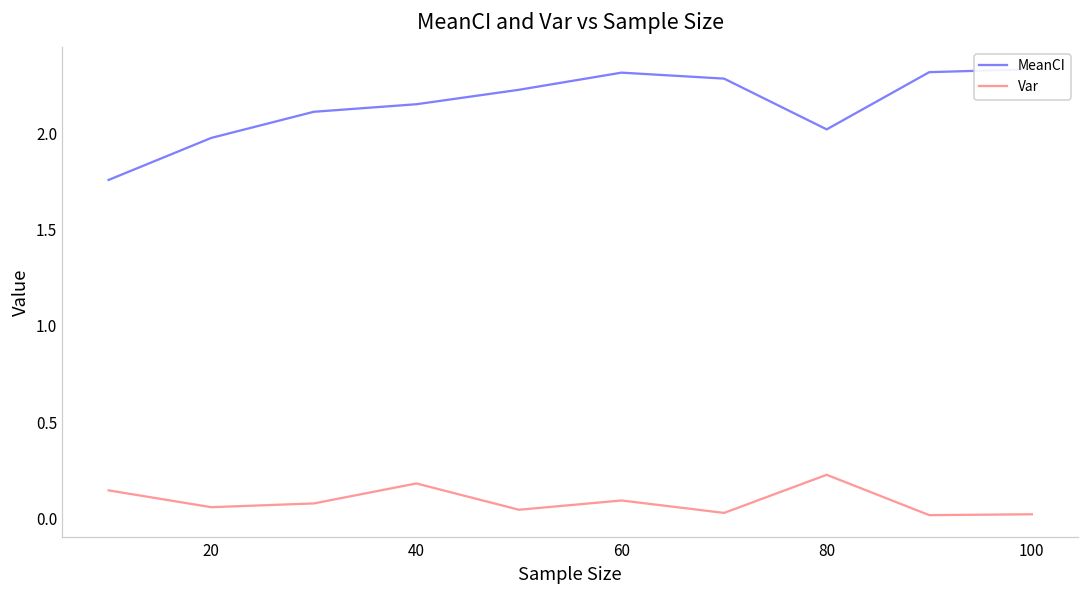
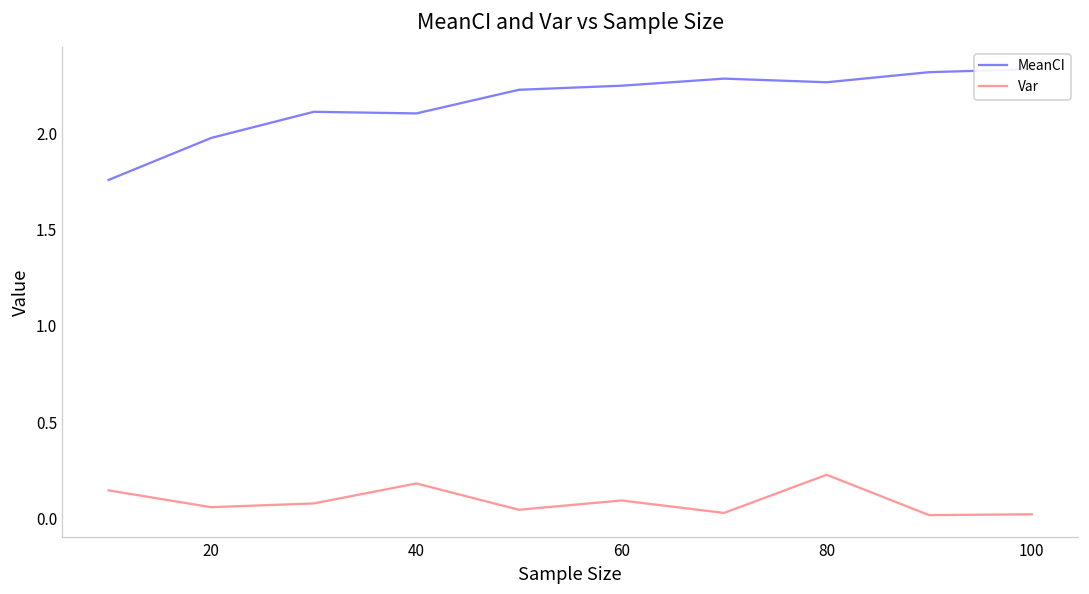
  {
    "MeanCI": {
      "20": 1.98,
-     "40": 2.15,
-     "60": 2.32,
-     "80": 2.02
+     "40": 2.10,
+     "60": 2.25,
+     "80": 2.27
    },
    "Var": {
      "20": 0.06,
      "40": 0.18,
      "60": 0.09,
      "80": 0.23,
      "100": 0.02
    }
  }
